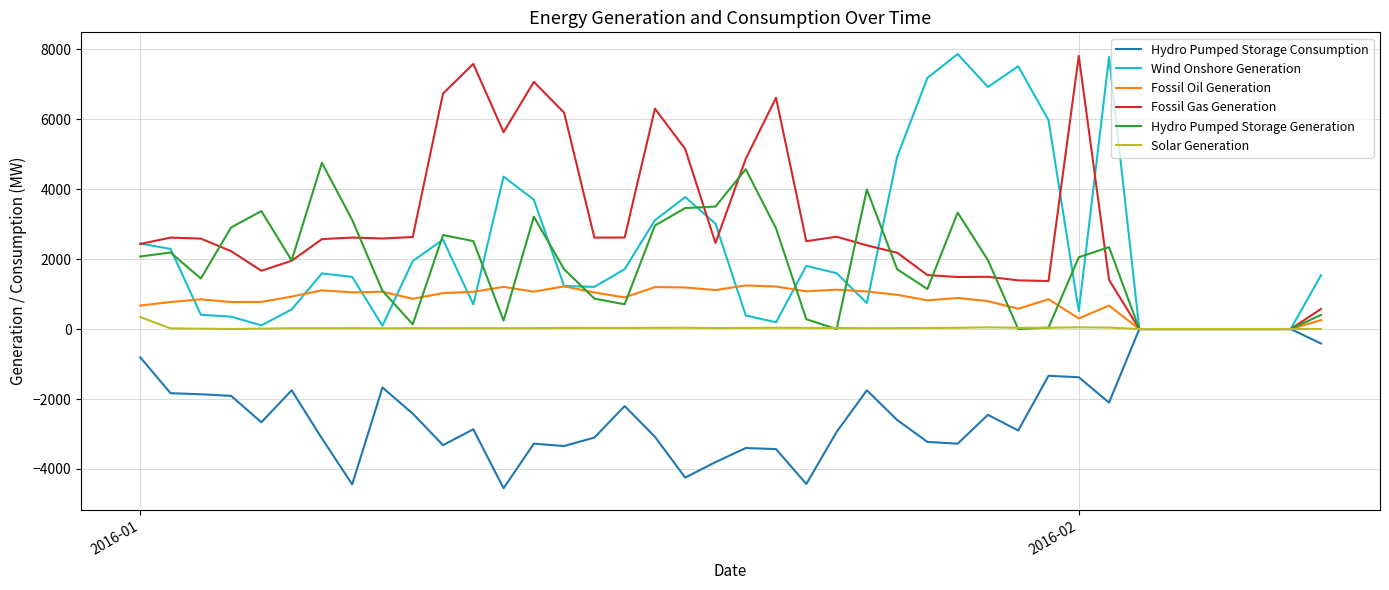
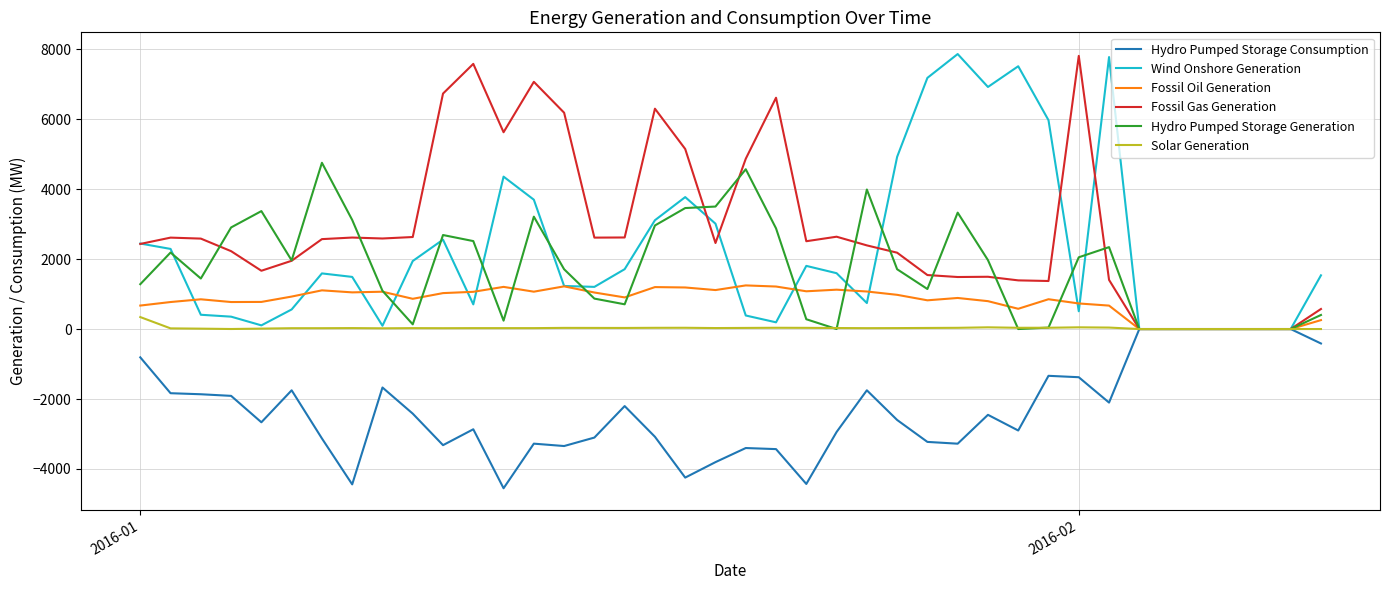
  {
    "Hydro Pumped Storage Consumption": {
      "2016-01": -800,
      "2016-02": -1400
    },
    "Wind Onshore Generation": {
      "2016-02": 500
    },
    "Fossil Oil Generation": {
      "2016-01": 700,
-     "2016-02": 300
+     "2016-02": 700
    },
    "Fossil Gas Generation": {
      "2016-02": 7800
    },
    "Hydro Pumped Storage Generation": {
-     "2016-01": 2100,
+     "2016-01": 1300,
      "2016-02": 2100
    },
    "Solar Generation": {
      "2016-01": 300,
      "2016-02": 0
    }
  }
